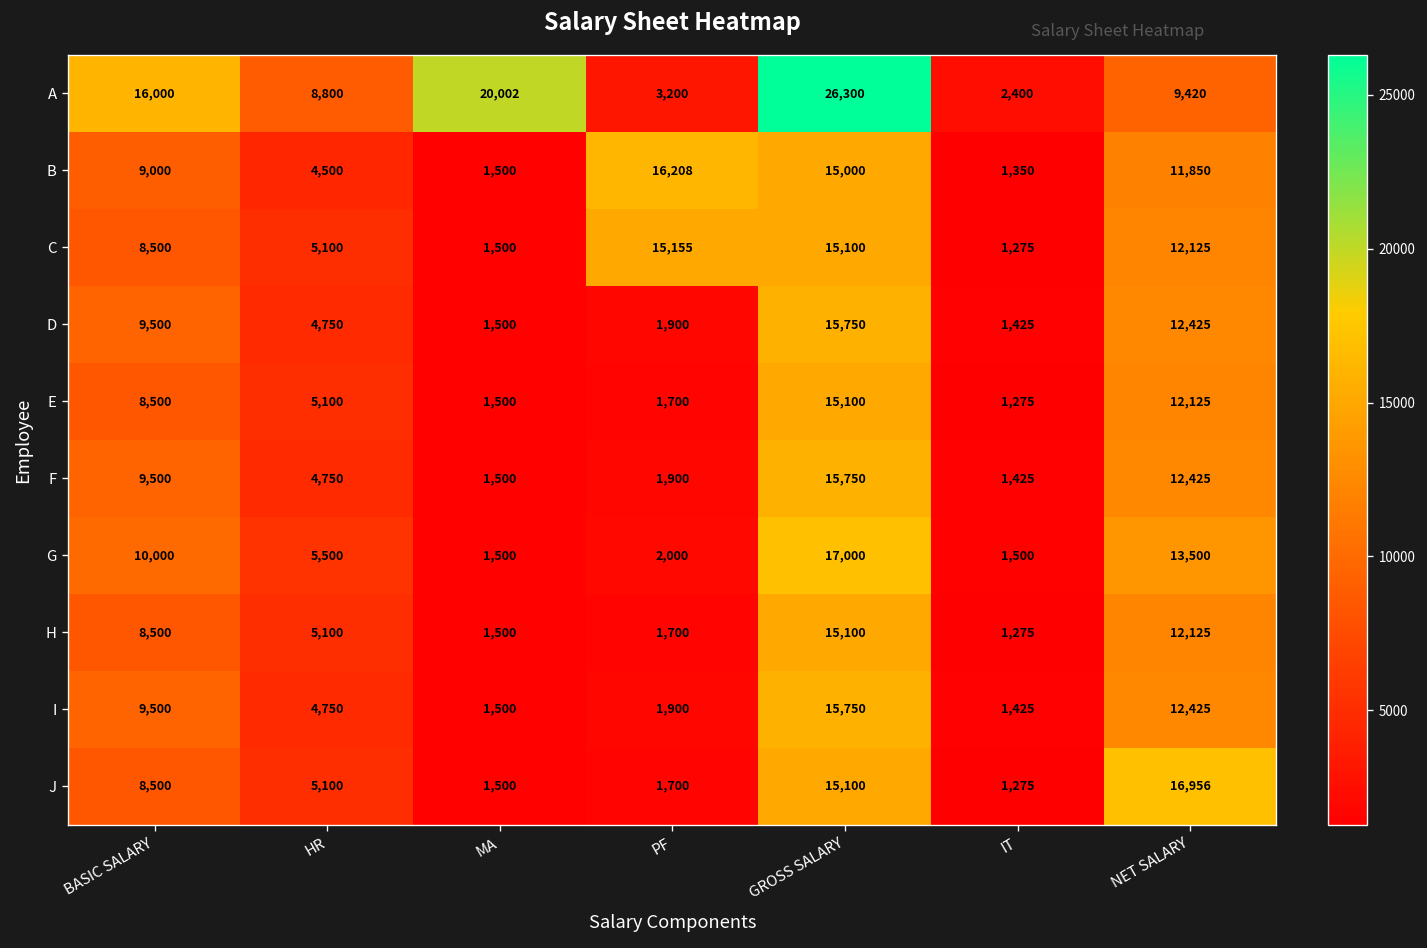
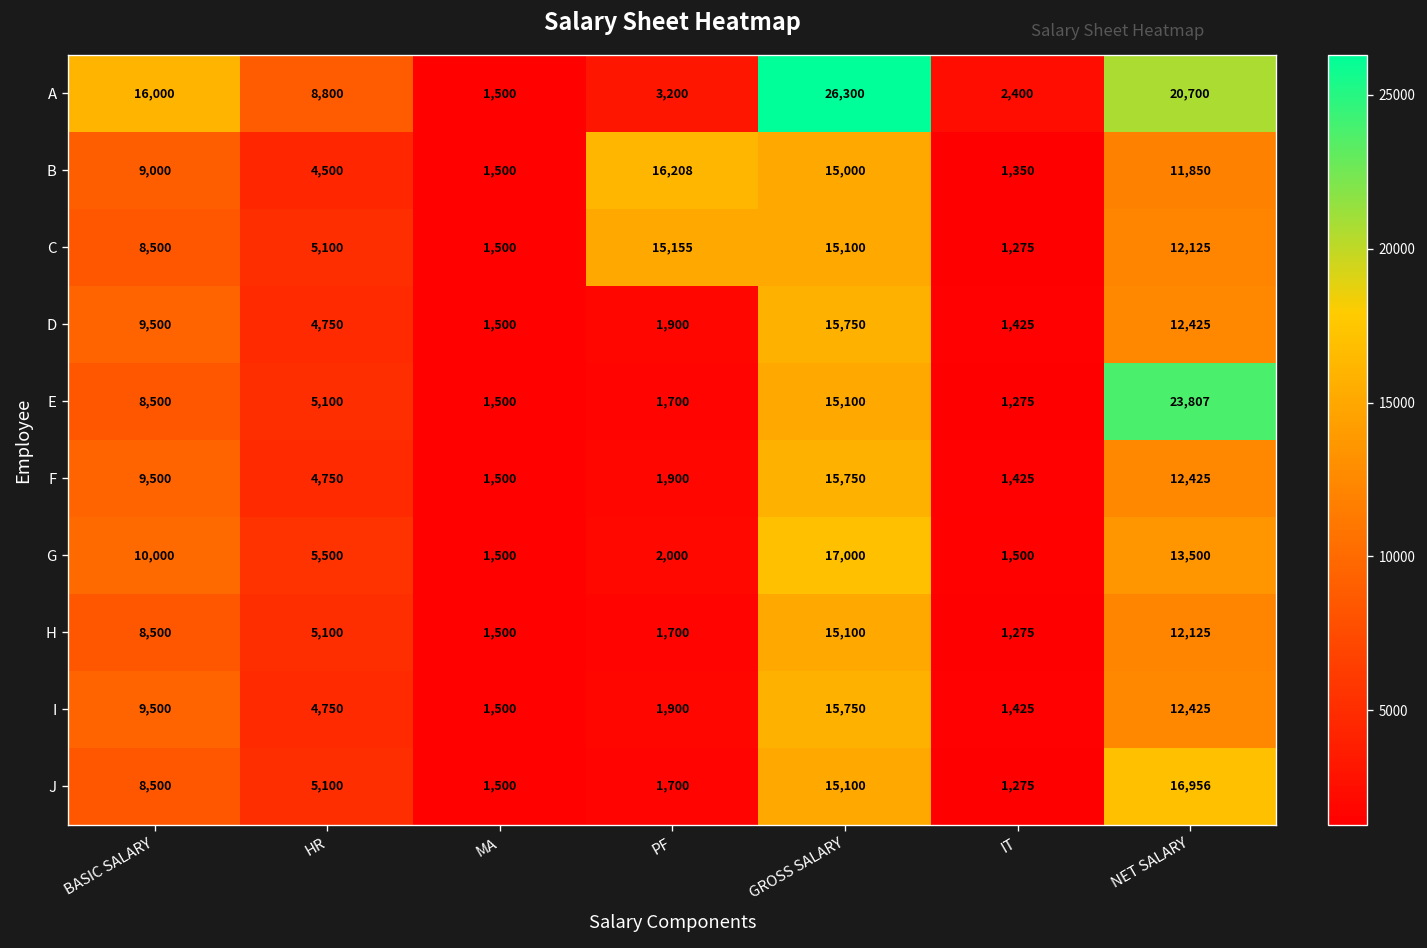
  {
    "A": {
      "BASIC SALARY": "16,000",
      "HR": "8,800",
-     "MA": "20,002",
+     "MA": "1,500",
      "PF": "3,200",
      "GROSS SALARY": "26,300",
      "IT": "2,400",
-     "NET SALARY": "9,420"
+     "NET SALARY": "20,700"
    },
    "B": {
      "BASIC SALARY": "9,000",
      "HR": "4,500",
      "MA": "1,500",
      "PF": "16,208",
      "GROSS SALARY": "15,000",
      "IT": "1,350",
      "NET SALARY": "11,850"
    },
    "C": {
      "BASIC SALARY": "8,500",
      "HR": "5,100",
      "MA": "1,500",
      "PF": "15,155",
      "GROSS SALARY": "15,100",
      "IT": "1,275",
      "NET SALARY": "12,125"
    },
    "D": {
      "BASIC SALARY": "9,500",
      "HR": "4,750",
      "MA": "1,500",
      "PF": "1,900",
      "GROSS SALARY": "15,750",
      "IT": "1,425",
      "NET SALARY": "12,425"
    },
    "E": {
      "BASIC SALARY": "8,500",
      "HR": "5,100",
      "MA": "1,500",
      "PF": "1,700",
      "GROSS SALARY": "15,100",
      "IT": "1,275",
-     "NET SALARY": "12,125"
+     "NET SALARY": "23,807"
    },
    "F": {
      "BASIC SALARY": "9,500",
      "HR": "4,750",
      "MA": "1,500",
      "PF": "1,900",
      "GROSS SALARY": "15,750",
      "IT": "1,425",
      "NET SALARY": "12,425"
    },
    "G": {
      "BASIC SALARY": "10,000",
      "HR": "5,500",
      "MA": "1,500",
      "PF": "2,000",
      "GROSS SALARY": "17,000",
      "IT": "1,500",
      "NET SALARY": "13,500"
    },
    "H": {
      "BASIC SALARY": "8,500",
      "HR": "5,100",
      "MA": "1,500",
      "PF": "1,700",
      "GROSS SALARY": "15,100",
      "IT": "1,275",
      "NET SALARY": "12,125"
    },
    "I": {
      "BASIC SALARY": "9,500",
      "HR": "4,750",
      "MA": "1,500",
      "PF": "1,900",
      "GROSS SALARY": "15,750",
      "IT": "1,425",
      "NET SALARY": "12,425"
    },
    "J": {
      "BASIC SALARY": "8,500",
      "HR": "5,100",
      "MA": "1,500",
      "PF": "1,700",
      "GROSS SALARY": "15,100",
      "IT": "1,275",
      "NET SALARY": "16,956"
    }
  }
